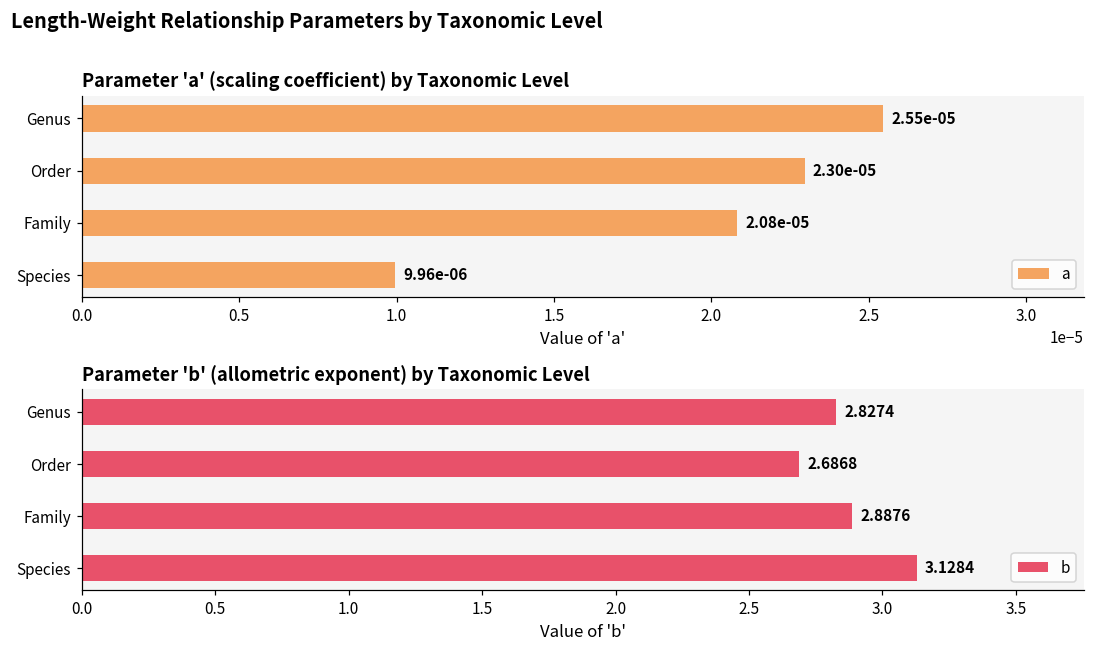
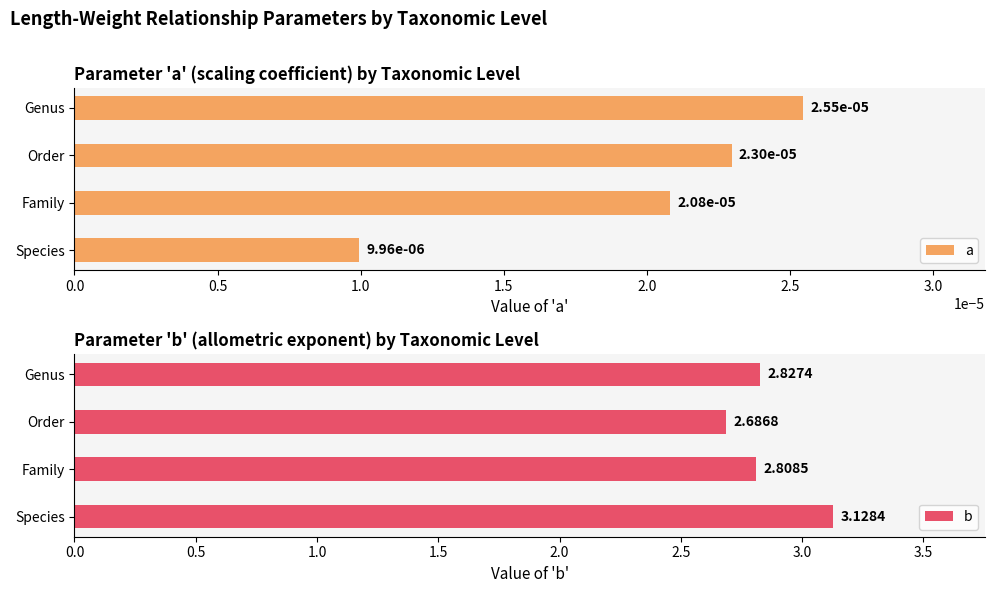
  {
    "Parameter 'a' (scaling coefficient) by Taxonomic Level": {
      "Genus": "2.55e-05",
      "Order": "2.30e-05",
      "Family": "2.08e-05",
      "Species": "9.96e-06"
    },
    "Parameter 'b' (allometric exponent) by Taxonomic Level": {
      "Genus": "2.8274",
      "Order": "2.6868",
-     "Family": "2.8876",
+     "Family": "2.8085",
      "Species": "3.1284"
    }
  }
